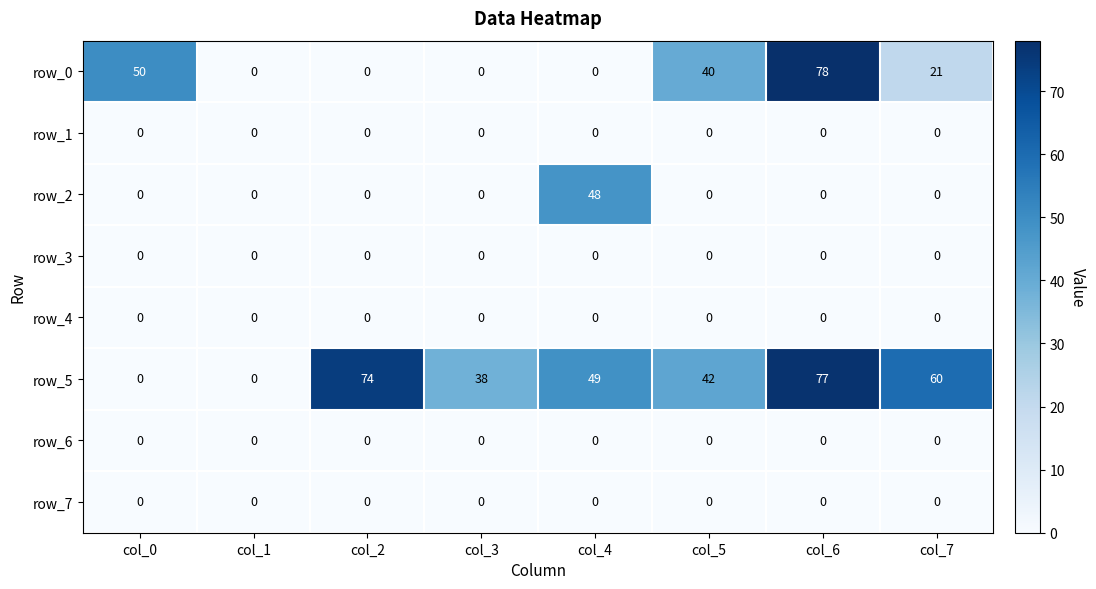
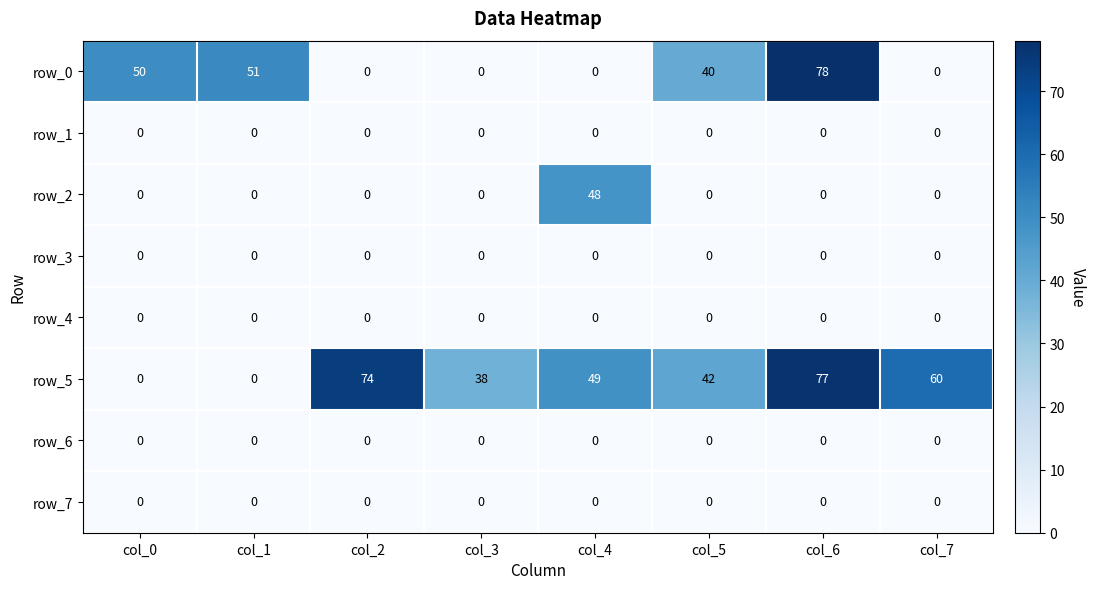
  {
    "row_0": {
      "col_0": 50,
-     "col_1": 0,
+     "col_1": 51,
      "col_2": 0,
      "col_3": 0,
      "col_4": 0,
      "col_5": 40,
      "col_6": 78,
-     "col_7": 21
+     "col_7": 0
    },
    "row_1": {
      "col_0": 0,
      "col_1": 0,
      "col_2": 0,
      "col_3": 0,
      "col_4": 0,
      "col_5": 0,
      "col_6": 0,
      "col_7": 0
    },
    "row_2": {
      "col_0": 0,
      "col_1": 0,
      "col_2": 0,
      "col_3": 0,
      "col_4": 48,
      "col_5": 0,
      "col_6": 0,
      "col_7": 0
    },
    "row_3": {
      "col_0": 0,
      "col_1": 0,
      "col_2": 0,
      "col_3": 0,
      "col_4": 0,
      "col_5": 0,
      "col_6": 0,
      "col_7": 0
    },
    "row_4": {
      "col_0": 0,
      "col_1": 0,
      "col_2": 0,
      "col_3": 0,
      "col_4": 0,
      "col_5": 0,
      "col_6": 0,
      "col_7": 0
    },
    "row_5": {
      "col_0": 0,
      "col_1": 0,
      "col_2": 74,
      "col_3": 38,
      "col_4": 49,
      "col_5": 42,
      "col_6": 77,
      "col_7": 60
    },
    "row_6": {
      "col_0": 0,
      "col_1": 0,
      "col_2": 0,
      "col_3": 0,
      "col_4": 0,
      "col_5": 0,
      "col_6": 0,
      "col_7": 0
    },
    "row_7": {
      "col_0": 0,
      "col_1": 0,
      "col_2": 0,
      "col_3": 0,
      "col_4": 0,
      "col_5": 0,
      "col_6": 0,
      "col_7": 0
    }
  }
